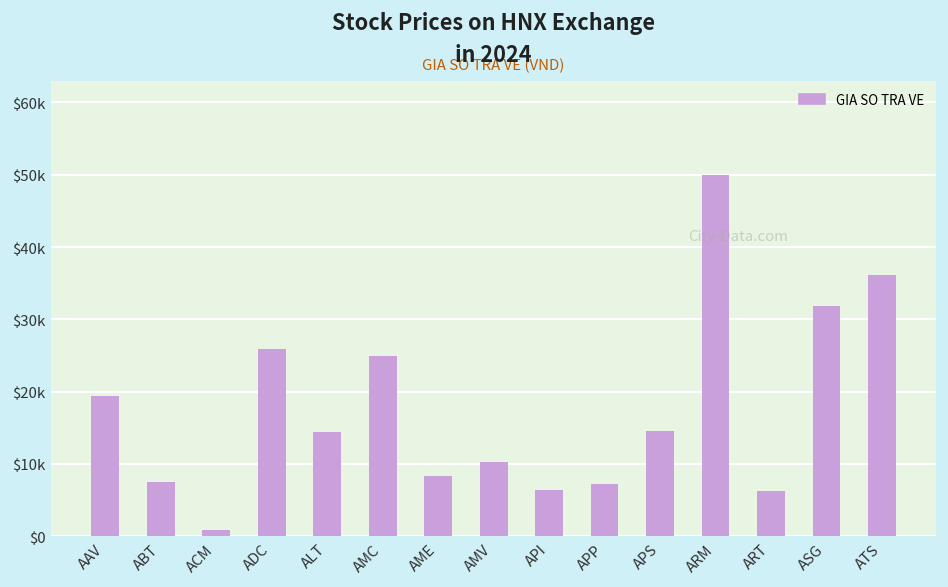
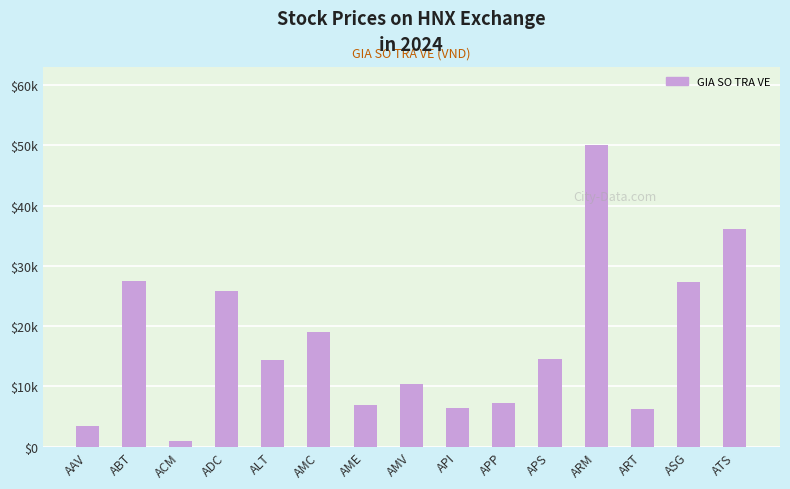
  {
-   "AAV": "$19000",
-   "ABT": "$8000",
+   "AAV": "$4000",
+   "ABT": "$28000",
    "ACM": "$1000",
    "ADC": "$26000",
    "ALT": "$14000",
-   "AMC": "$25000",
-   "AME": "$8000",
+   "AMC": "$19000",
+   "AME": "$7000",
    "AMV": "$10000",
    "API": "$6000",
    "APP": "$7000",
    "APS": "$15000",
    "ARM": "$50000",
    "ART": "$6000",
-   "ASG": "$32000",
+   "ASG": "$27000",
    "ATS": "$36000"
  }
